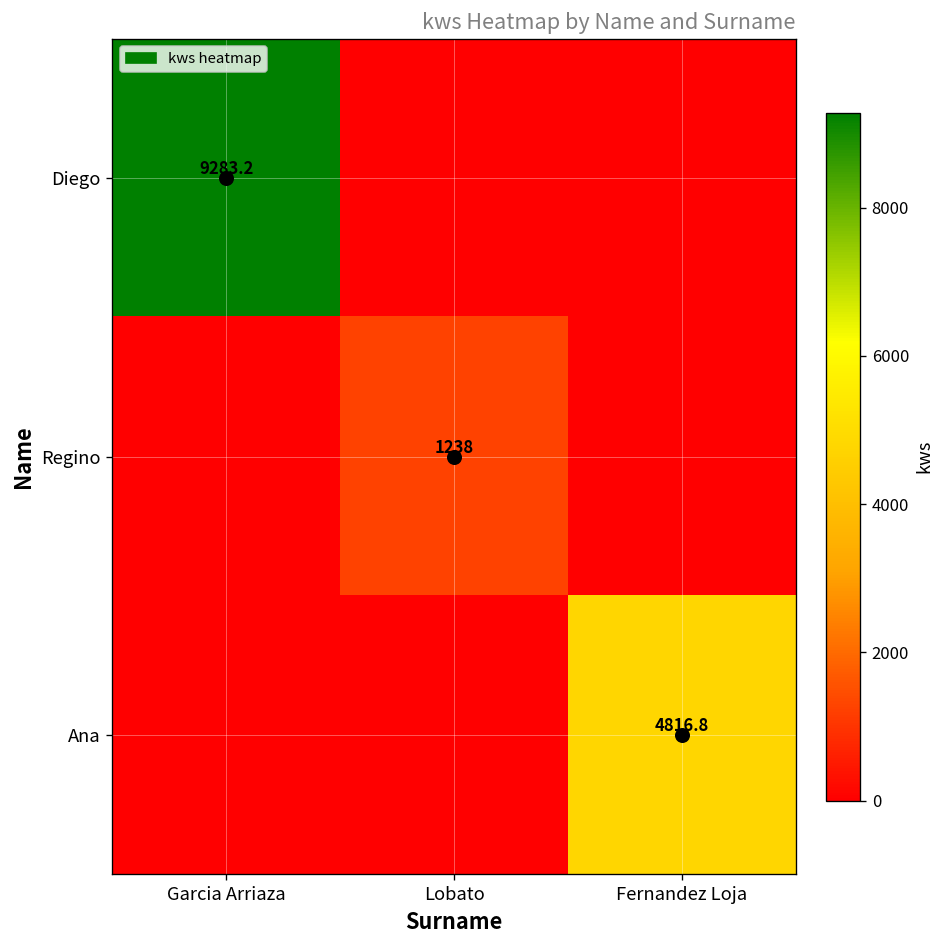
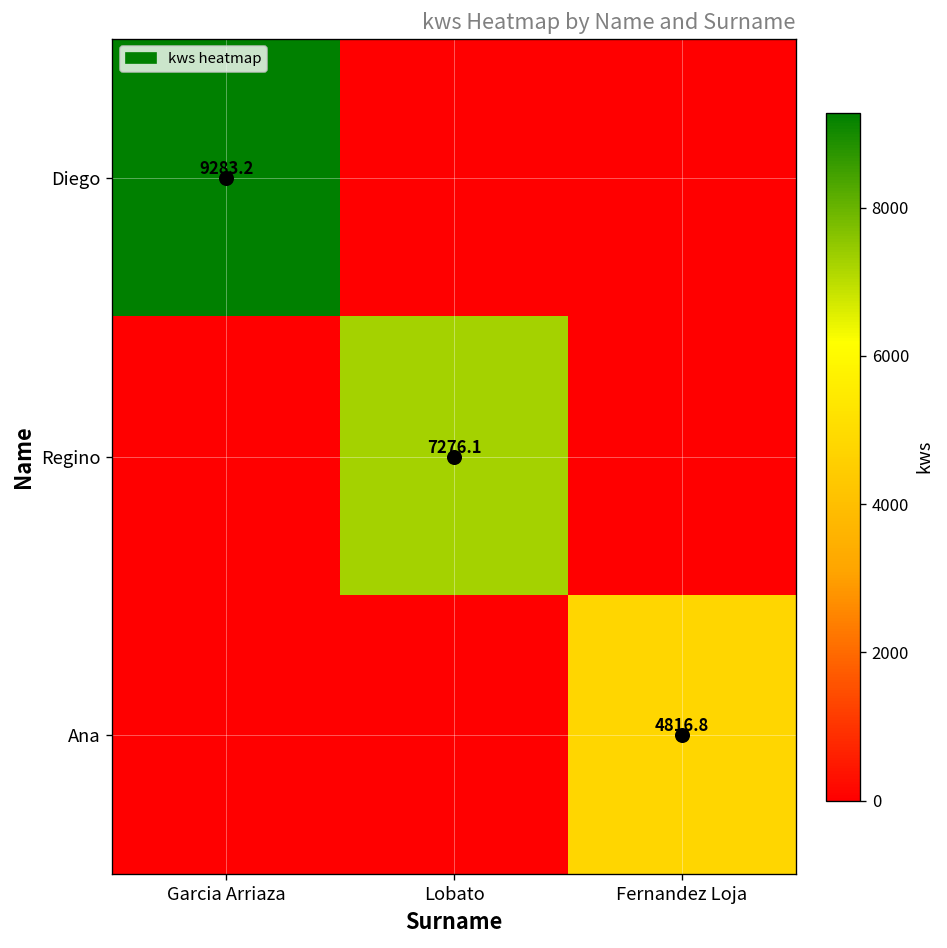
  {
    "Regino": {
-     "Lobato": 1238
+     "Lobato": 7276.1
    }
  }
